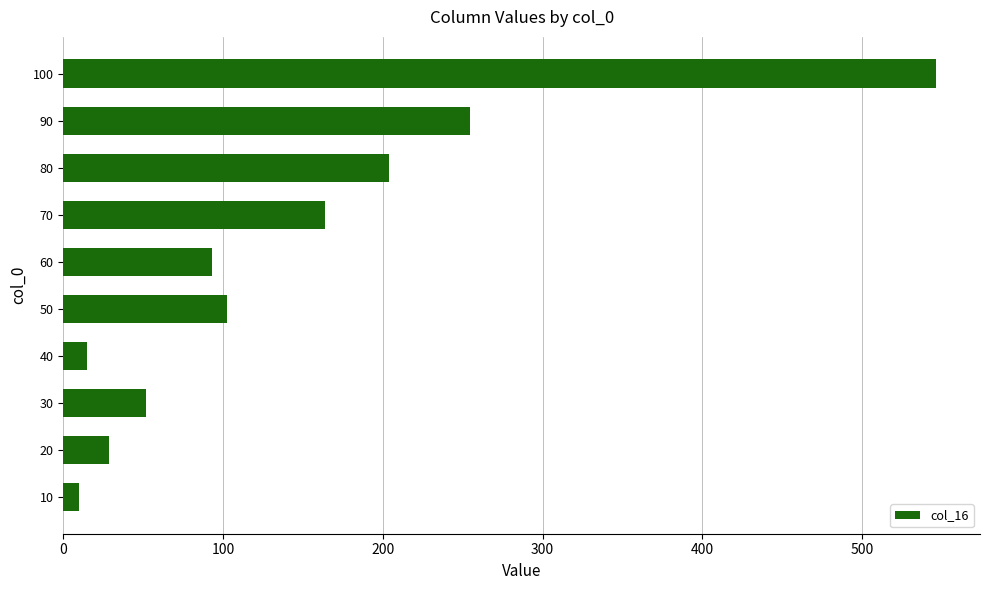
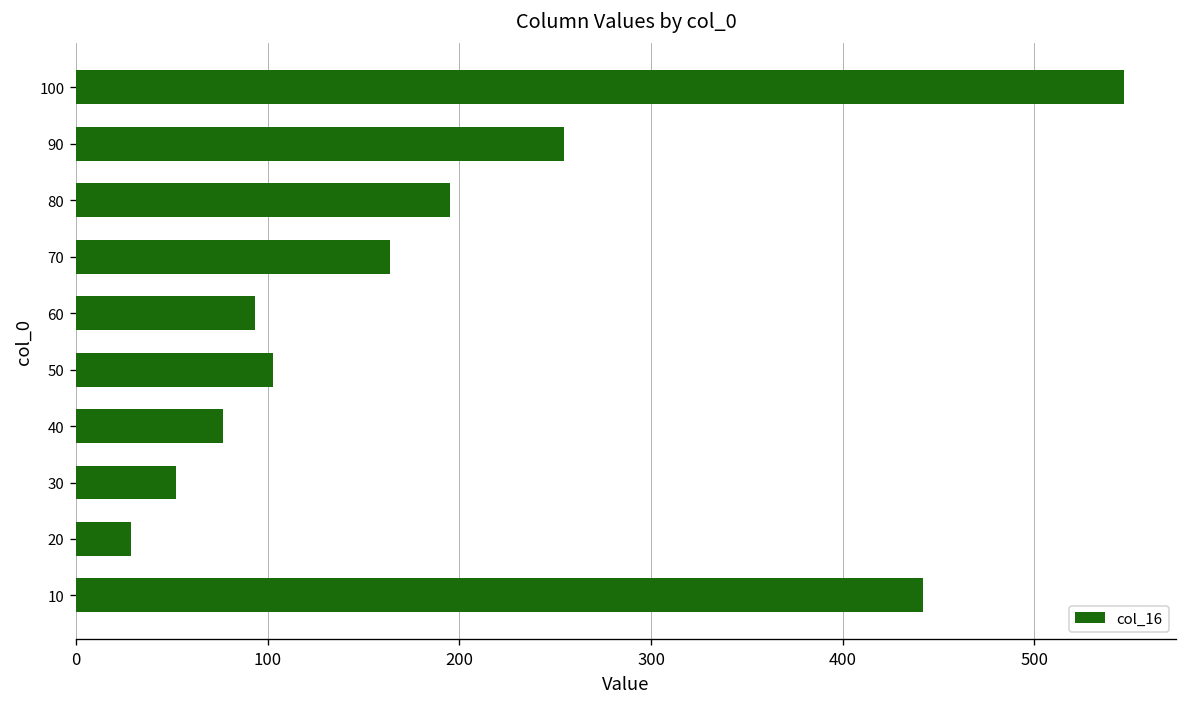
  {
    "100": 547,
    "90": 255,
-   "80": 204,
+   "80": 195,
    "70": 164,
    "60": 93,
    "50": 103,
-   "40": 15,
+   "40": 77,
    "30": 52,
    "20": 28,
-   "10": 10
+   "10": 442
  }
